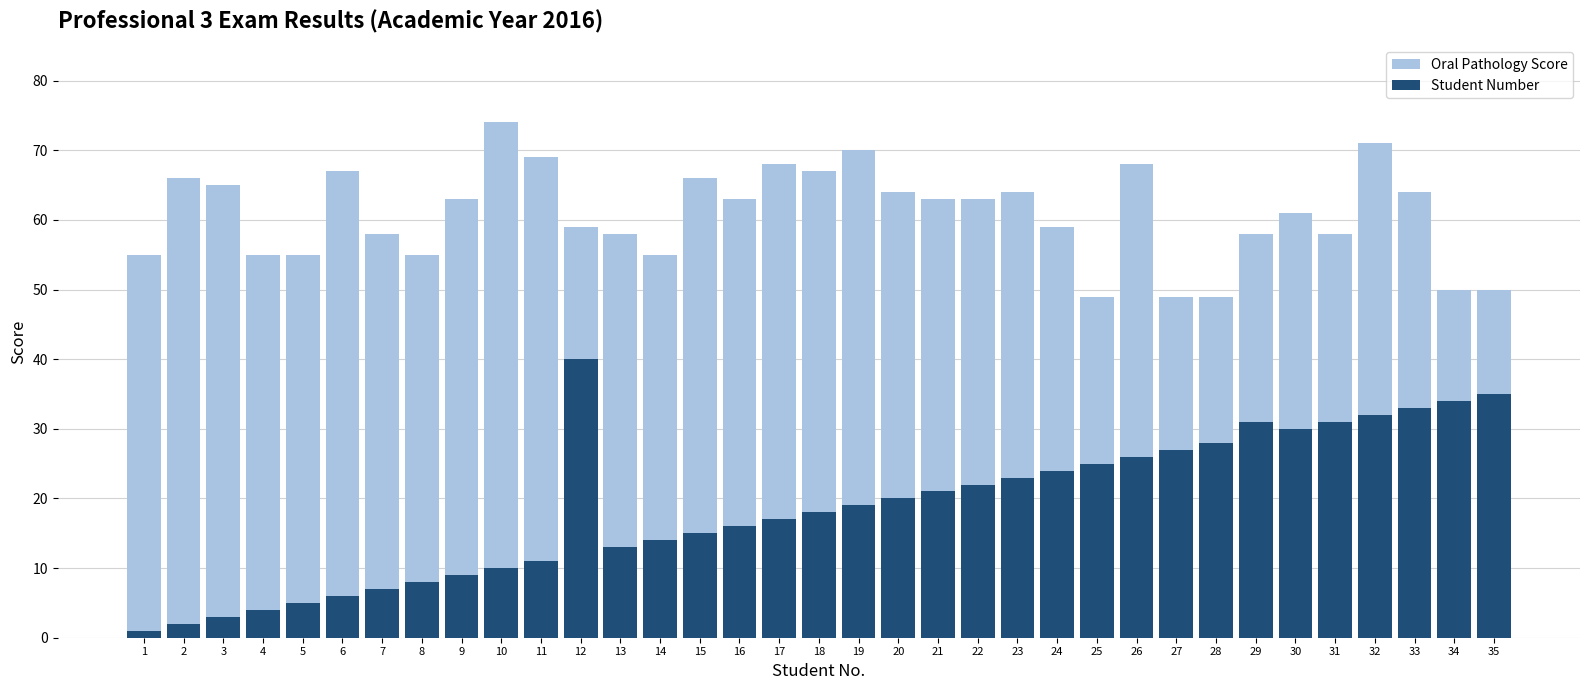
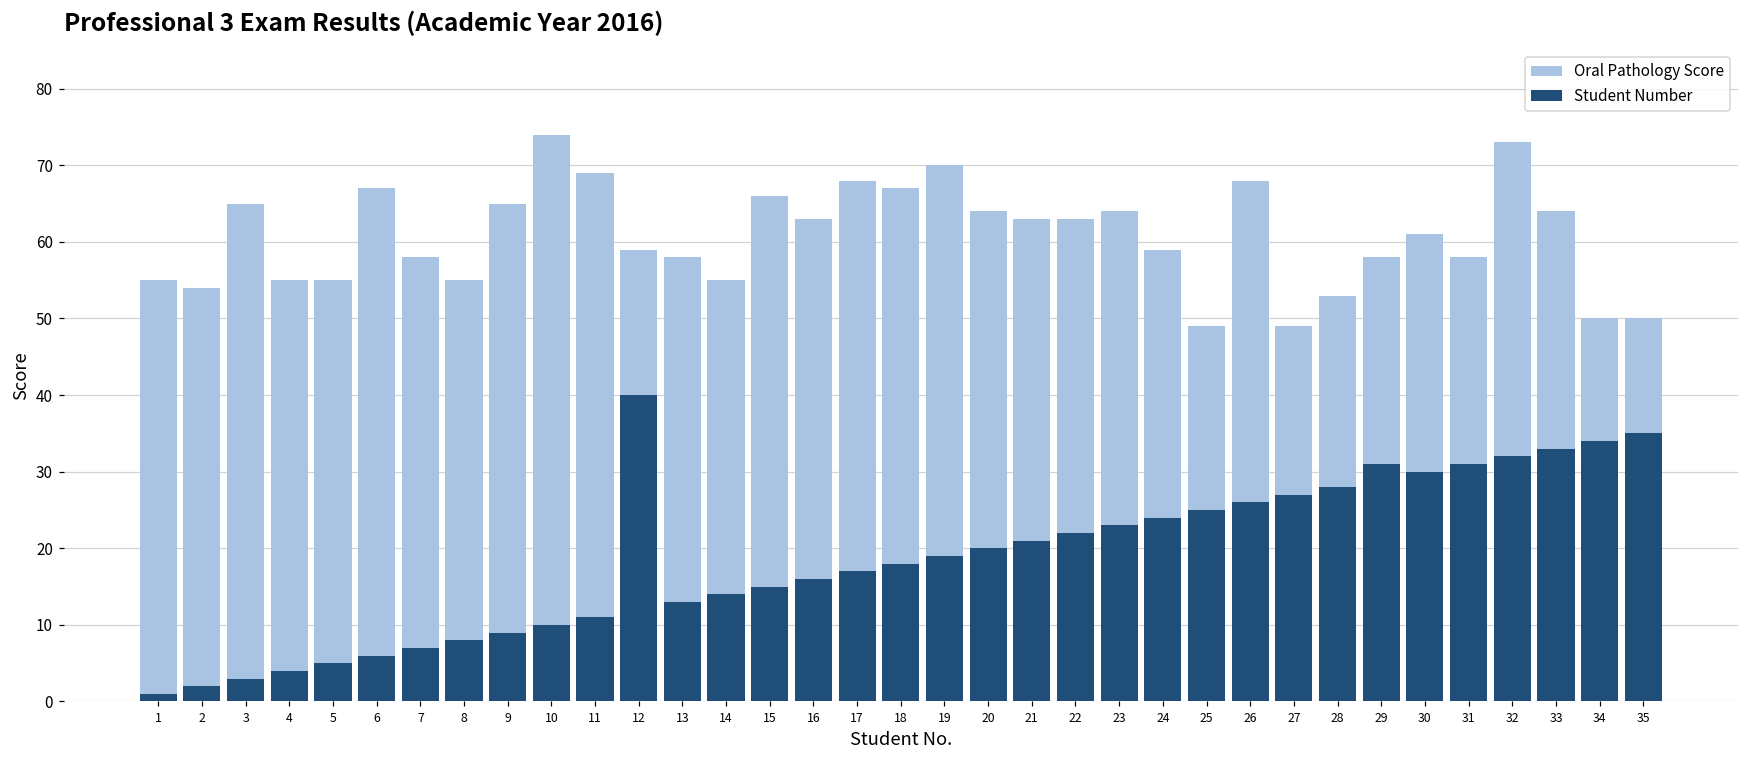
  {
    "Oral Pathology Score": {
      "1": 55,
-     "2": 66,
+     "2": 54,
      "3": 65,
      "4": 55,
      "5": 55,
      "6": 67,
      "7": 58,
      "8": 55,
-     "9": 63,
+     "9": 65,
      "10": 74,
      "11": 69,
      "12": 59,
      "13": 58,
      "14": 55,
      "15": 66,
      "16": 63,
      "17": 68,
      "18": 67,
      "19": 70,
      "20": 64,
      "21": 63,
      "22": 63,
      "23": 64,
      "24": 59,
      "25": 49,
      "26": 68,
      "27": 49,
-     "28": 49,
+     "28": 53,
      "29": 58,
      "30": 61,
      "31": 58,
-     "32": 71,
+     "32": 73,
      "33": 64,
      "34": 50,
      "35": 50
    }
  }
